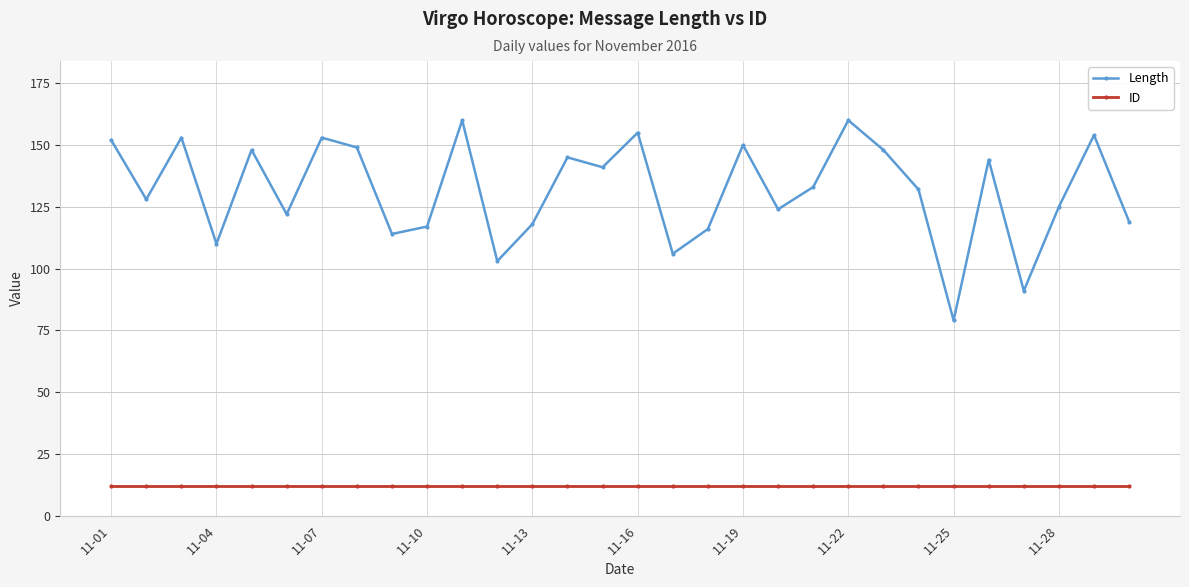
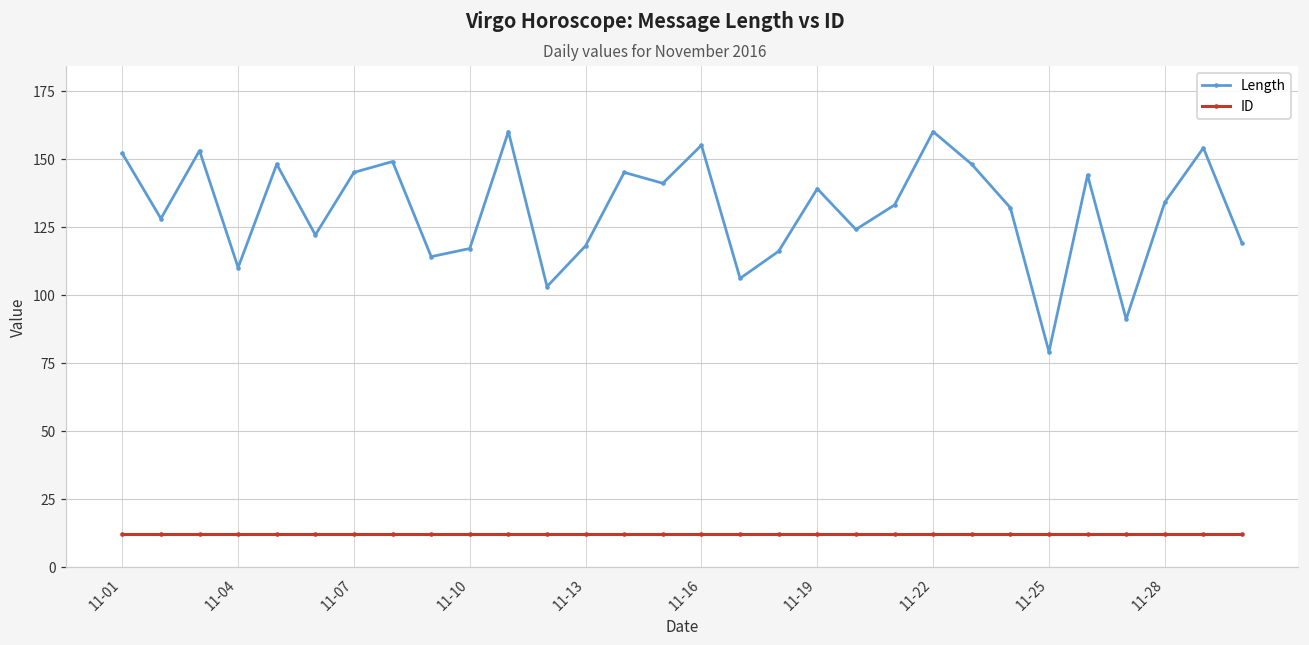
  {
    "Length": {
      "11-01": 152,
      "11-04": 110,
-     "11-07": 153,
+     "11-07": 145,
      "11-10": 117,
      "11-13": 118,
      "11-16": 155,
-     "11-19": 150,
+     "11-19": 139,
      "11-22": 160,
      "11-25": 79,
-     "11-28": 125
+     "11-28": 134
    },
    "ID": {
      "11-01": 12,
      "11-04": 12,
      "11-07": 12,
      "11-10": 12,
      "11-13": 12,
      "11-16": 12,
      "11-19": 12,
      "11-22": 12,
      "11-25": 12,
      "11-28": 12
    }
  }
